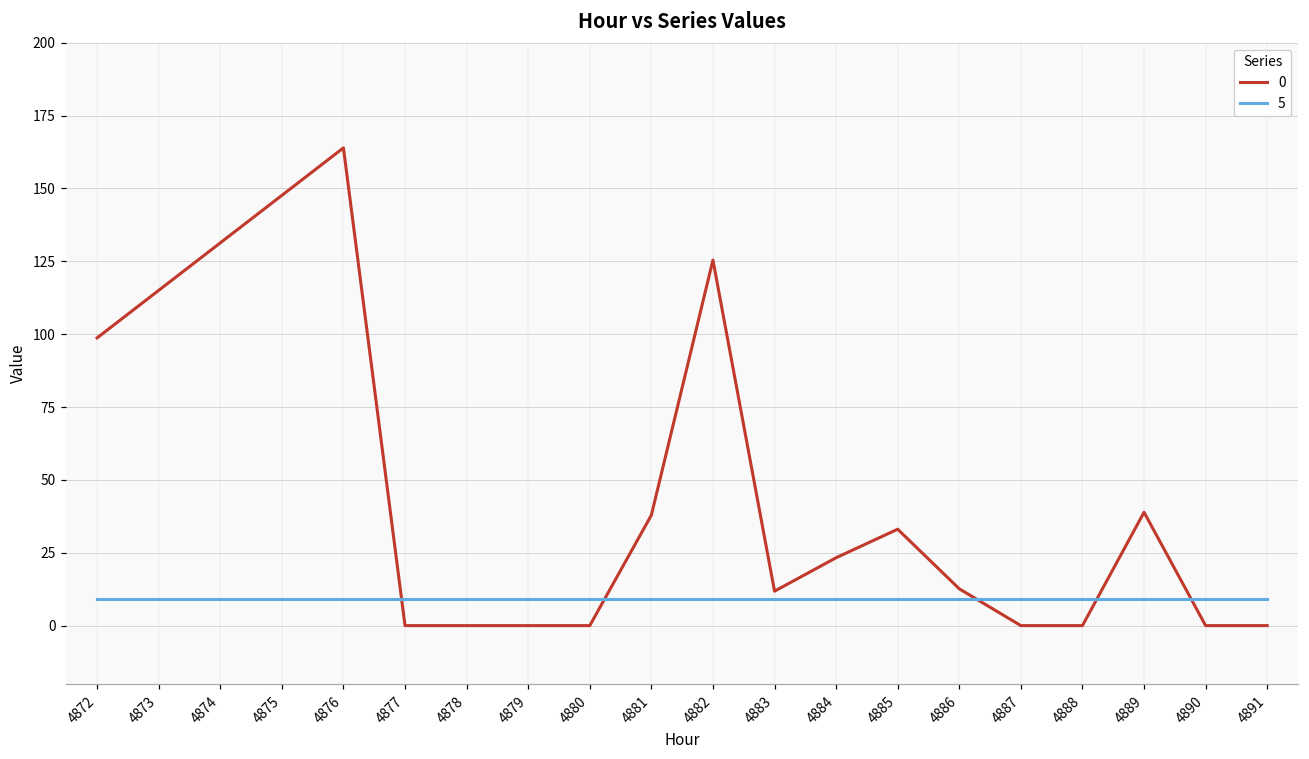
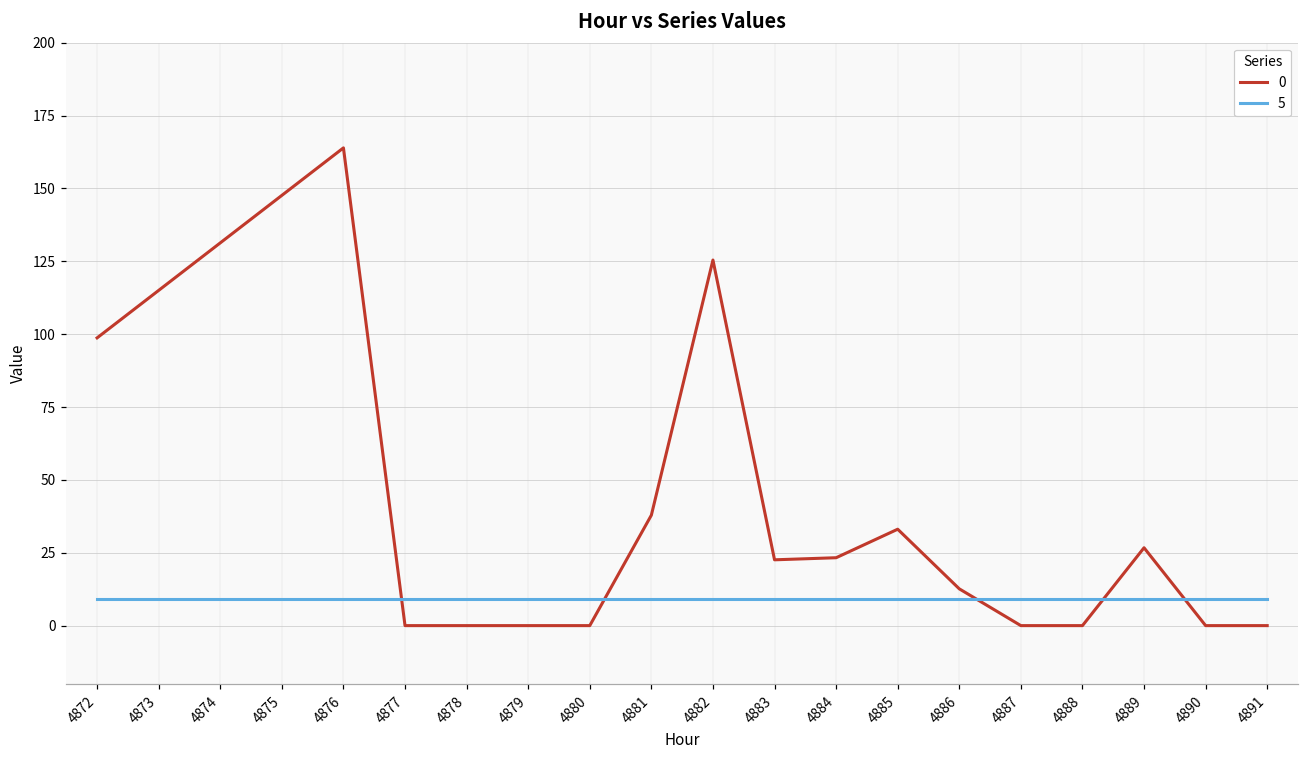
  {
    "0": {
      "4872": 99,
      "4873": 115,
      "4874": 131,
      "4875": 148,
      "4876": 164,
      "4877": 0,
      "4878": 0,
      "4879": 0,
      "4880": 0,
      "4881": 38,
      "4882": 125,
-     "4883": 12,
+     "4883": 23,
      "4884": 23,
      "4885": 33,
      "4886": 13,
      "4887": 0,
      "4888": 0,
-     "4889": 39,
+     "4889": 27,
      "4890": 0,
      "4891": 0
    },
    "5": {
      "4872": 9,
      "4873": 9,
      "4874": 9,
      "4875": 9,
      "4876": 9,
      "4877": 9,
      "4878": 9,
      "4879": 9,
      "4880": 9,
      "4881": 9,
      "4882": 9,
      "4883": 9,
      "4884": 9,
      "4885": 9,
      "4886": 9,
      "4887": 9,
      "4888": 9,
      "4889": 9,
      "4890": 9,
      "4891": 9
    }
  }
